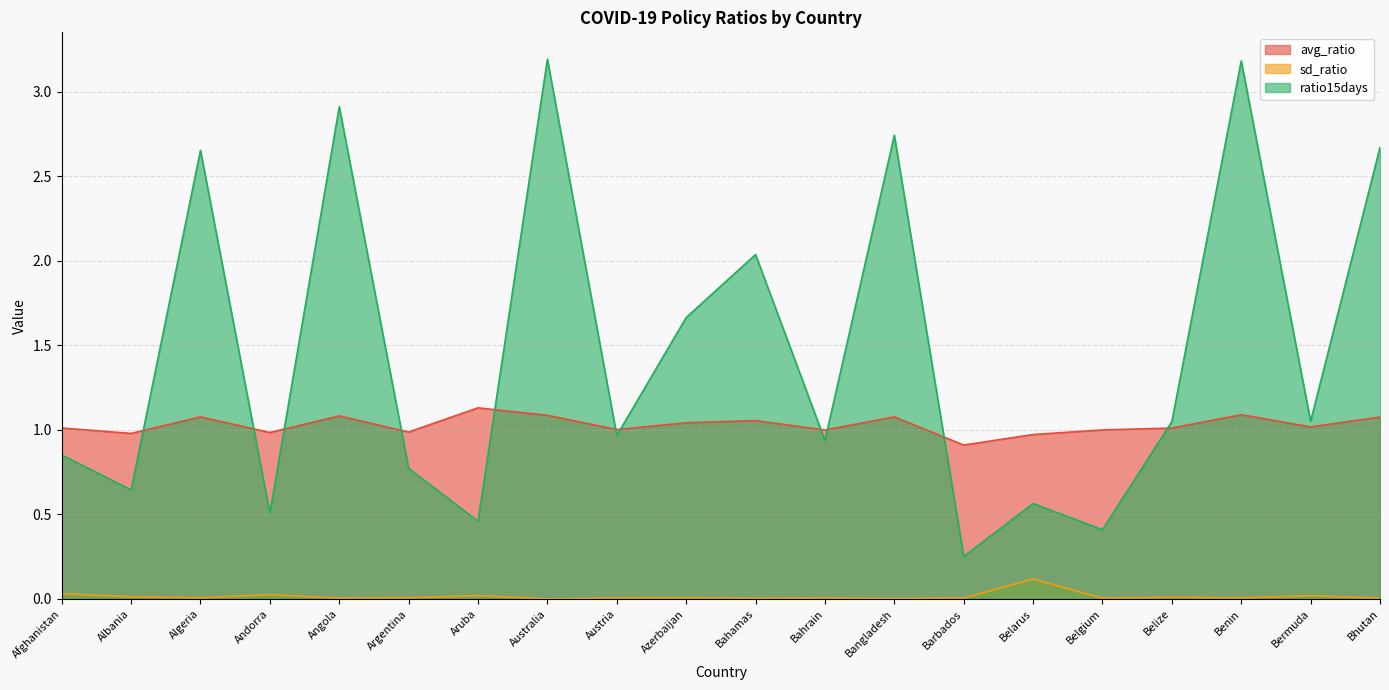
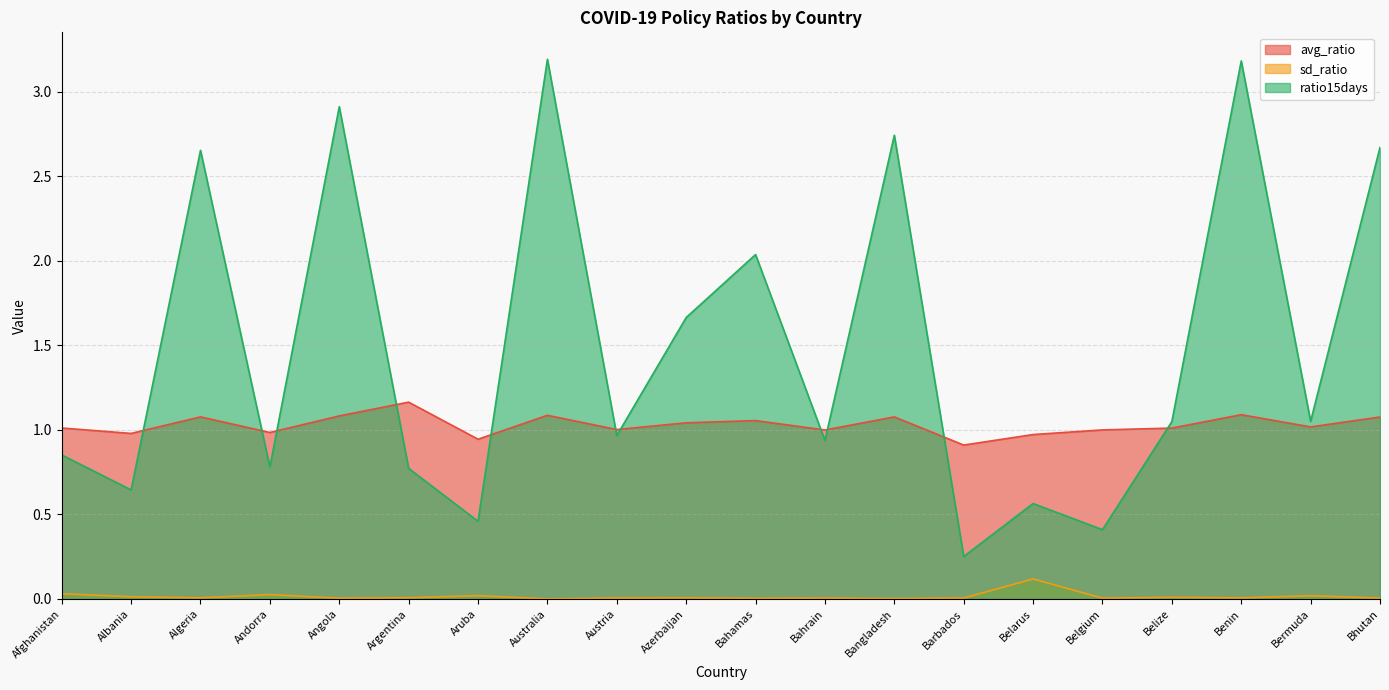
  {
    "avg_ratio": {
      "Afghanistan": 1.01,
      "Albania": 0.98,
      "Algeria": 1.08,
      "Andorra": 0.98,
      "Angola": 1.08,
-     "Argentina": 0.99,
-     "Aruba": 1.13,
+     "Argentina": 1.16,
+     "Aruba": 0.94,
      "Australia": 1.09,
      "Austria": 1.00,
      "Azerbaijan": 1.04,
      "Bahamas": 1.05,
      "Bahrain": 1.00,
      "Bangladesh": 1.08,
      "Barbados": 0.91,
      "Belarus": 0.97,
      "Belgium": 1.00,
      "Belize": 1.01,
      "Benin": 1.09,
      "Bermuda": 1.02,
      "Bhutan": 1.08
    },
    "sd_ratio": {
      "Afghanistan": 0.03,
      "Albania": 0.01,
      "Algeria": 0.01,
      "Andorra": 0.03,
      "Angola": 0.00,
      "Argentina": 0.01,
      "Aruba": 0.02,
      "Australia": 0.00,
      "Austria": 0.01,
      "Azerbaijan": 0.01,
      "Bahamas": 0.00,
      "Bahrain": 0.01,
      "Bangladesh": 0.00,
      "Barbados": 0.01,
      "Belarus": 0.12,
      "Belgium": 0.01,
      "Belize": 0.01,
      "Benin": 0.01,
      "Bermuda": 0.02,
      "Bhutan": 0.01
    },
    "ratio15days": {
      "Afghanistan": 0.85,
      "Albania": 0.64,
      "Algeria": 2.65,
-     "Andorra": 0.51,
+     "Andorra": 0.78,
      "Angola": 2.91,
      "Argentina": 0.77,
      "Aruba": 0.46,
      "Australia": 3.19,
      "Austria": 0.97,
      "Azerbaijan": 1.66,
      "Bahamas": 2.04,
      "Bahrain": 0.94,
      "Bangladesh": 2.74,
      "Barbados": 0.25,
      "Belarus": 0.56,
      "Belgium": 0.41,
      "Belize": 1.05,
      "Benin": 3.18,
      "Bermuda": 1.05,
      "Bhutan": 2.67
    }
  }
